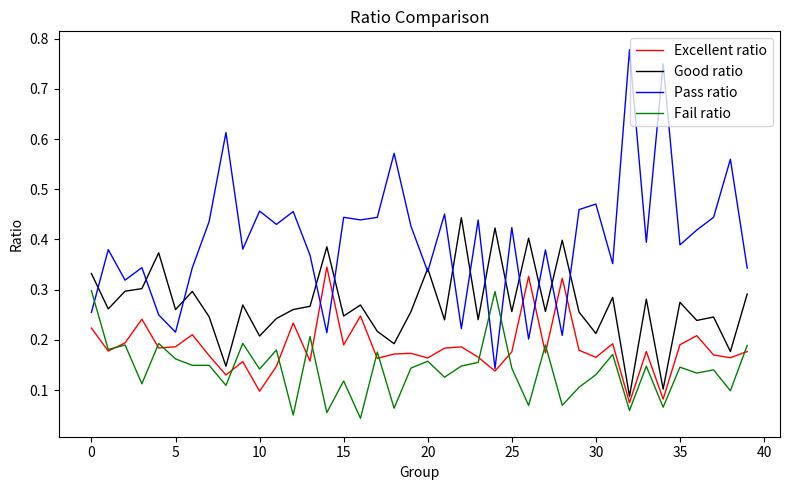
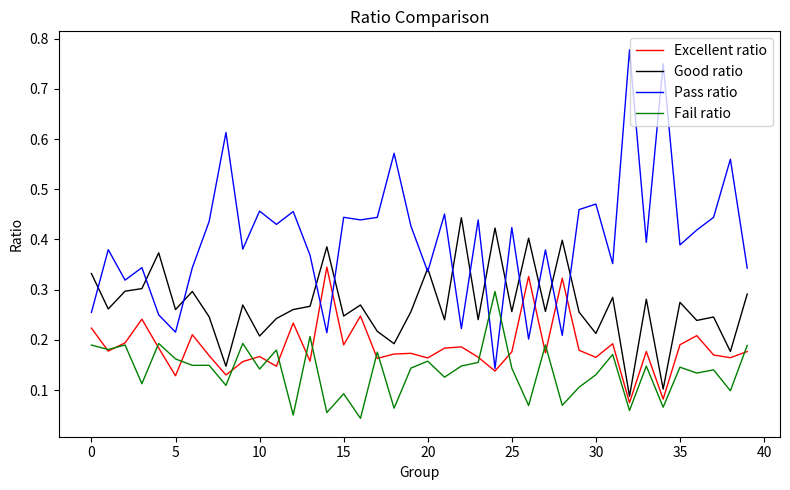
  {
    "Excellent ratio": {
      "0": 0.22,
-     "5": 0.19,
-     "10": 0.10,
+     "5": 0.13,
+     "10": 0.17,
      "15": 0.19,
      "20": 0.16,
      "25": 0.18,
      "30": 0.17,
      "35": 0.19
    },
    "Good ratio": {
      "0": 0.33,
      "5": 0.26,
      "10": 0.21,
      "15": 0.25,
      "20": 0.34,
      "25": 0.26,
      "30": 0.21,
      "35": 0.27
    },
    "Pass ratio": {
      "0": 0.25,
      "5": 0.22,
      "10": 0.46,
      "15": 0.44,
      "20": 0.34,
      "25": 0.42,
      "30": 0.47,
      "35": 0.39
    },
    "Fail ratio": {
-     "0": 0.30,
+     "0": 0.19,
      "5": 0.16,
      "10": 0.14,
-     "15": 0.12,
+     "15": 0.09,
      "20": 0.16,
      "25": 0.14,
      "30": 0.13,
      "35": 0.15
    }
  }
